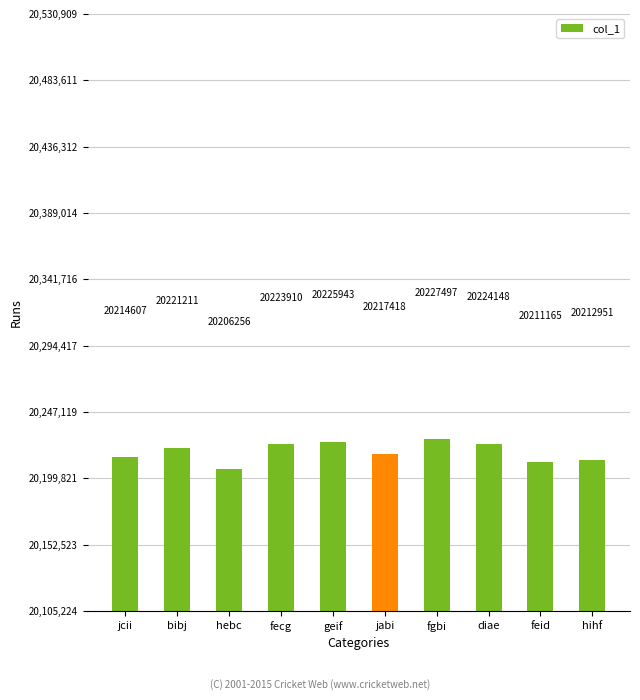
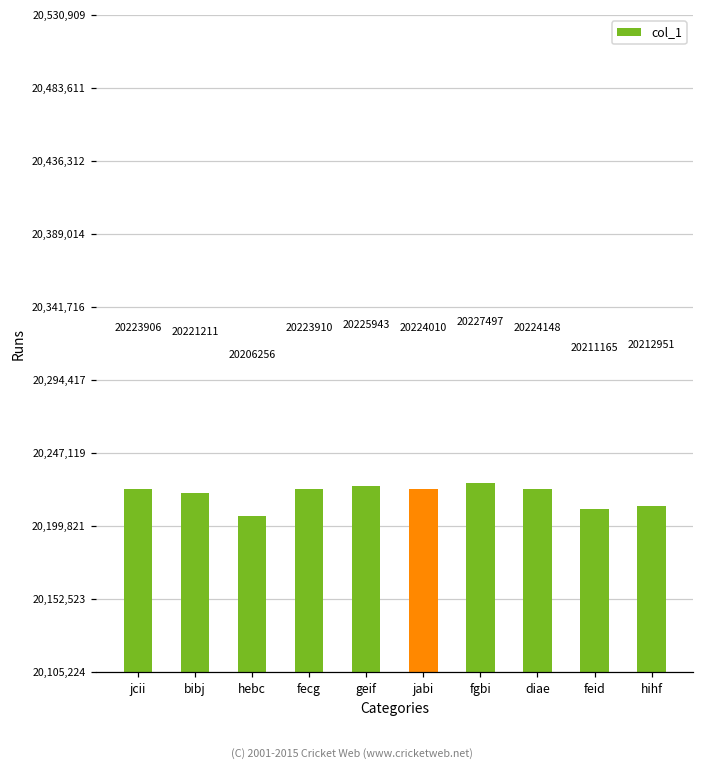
  {
-   "jcii": 20214607,
-   "jabi": 20217418
+   "jcii": 20223906,
+   "jabi": 20224010
  }
